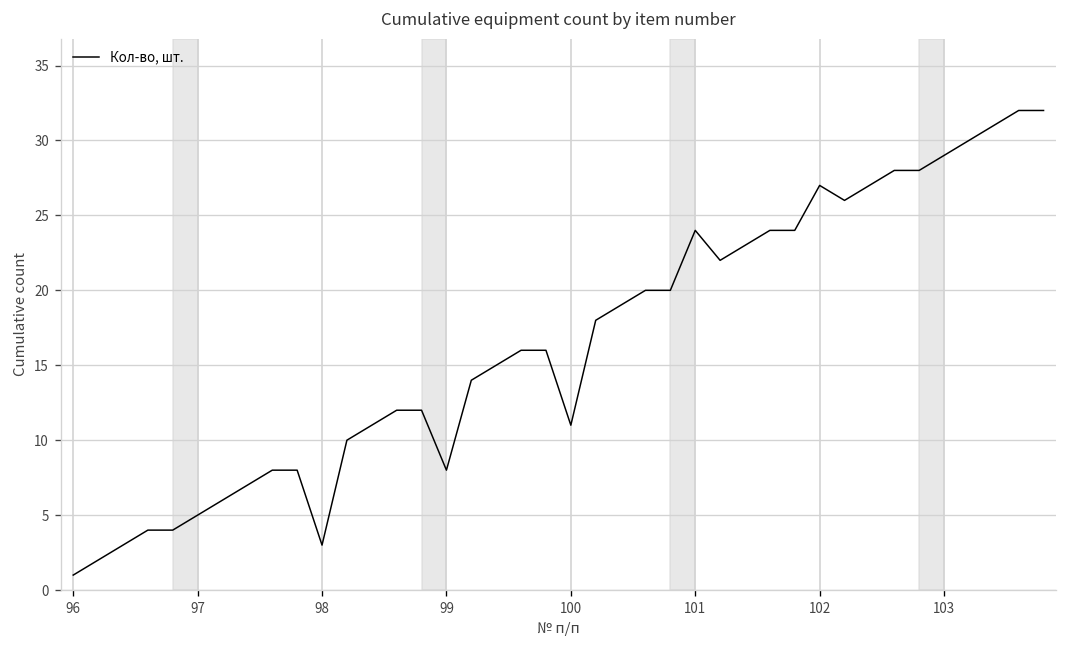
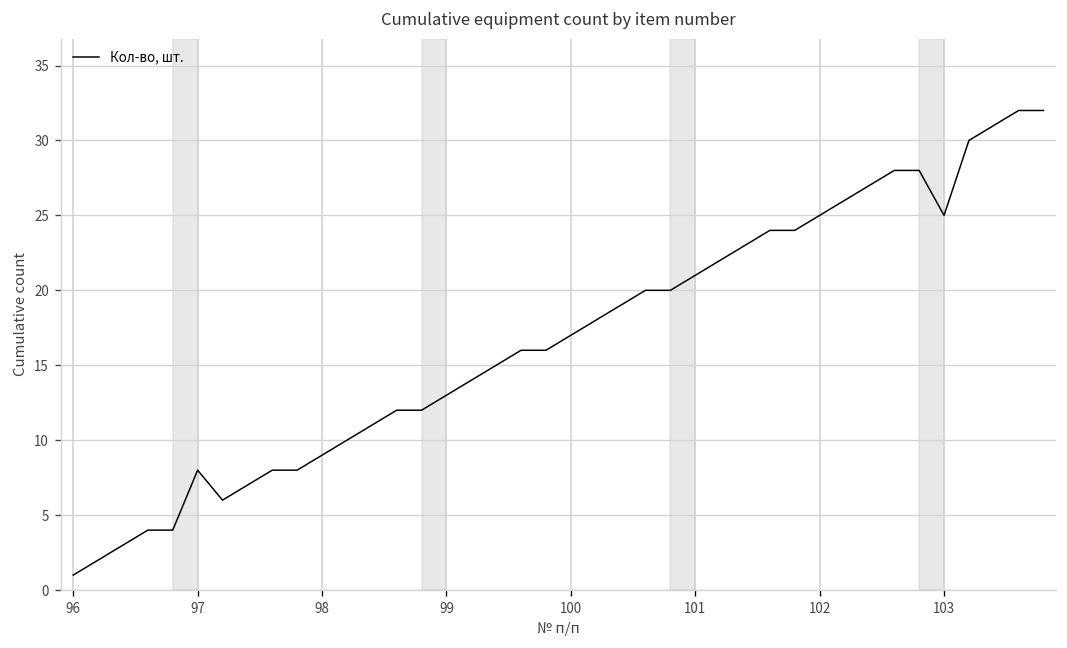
  {
    "96": 1,
-   "97": 5,
-   "98": 3,
-   "99": 8,
-   "100": 11,
-   "101": 24,
-   "102": 27,
-   "103": 29
+   "97": 8,
+   "98": 9,
+   "99": 13,
+   "100": 17,
+   "101": 21,
+   "102": 25,
+   "103": 25
  }
